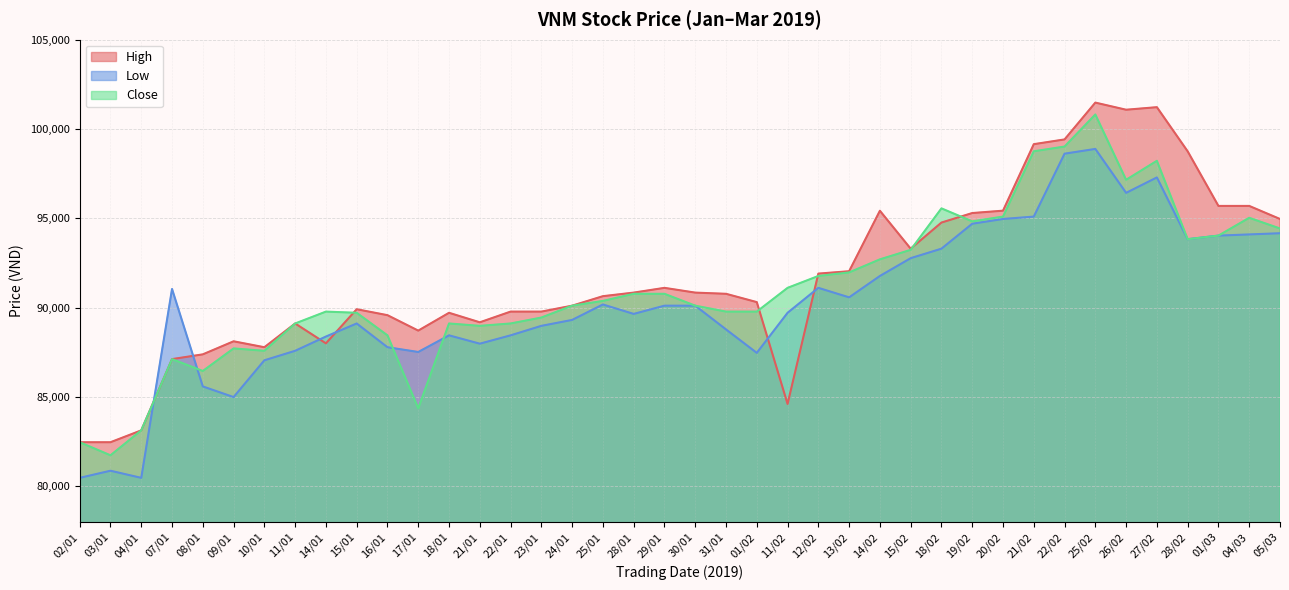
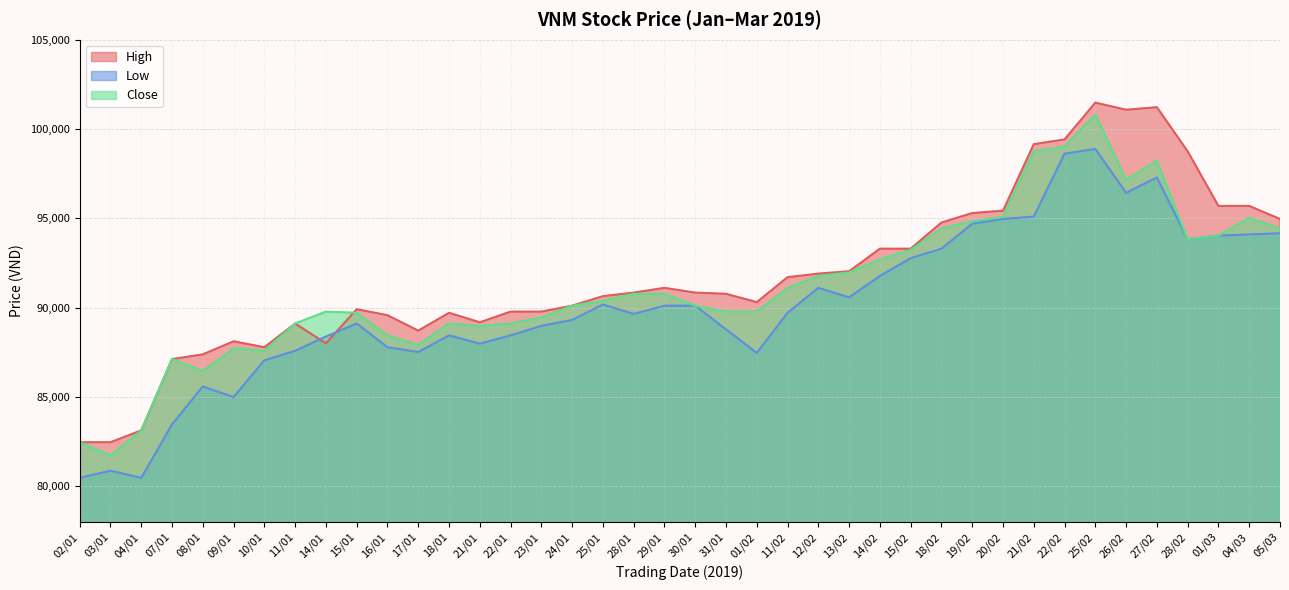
  {
    "High": {
      "03/01": "82,500",
      "08/01": "87,400",
      "09/01": "88,100",
      "10/01": "87,800",
      "14/01": "88,000",
      "15/01": "89,900",
      "16/01": "89,600",
      "17/01": "88,700",
      "18/01": "89,700",
      "21/01": "89,200",
      "22/01": "89,800",
      "23/01": "89,800",
      "25/01": "90,600",
      "29/01": "91,100",
      "30/01": "90,800",
      "31/01": "90,800",
      "01/02": "90,300",
-     "11/02": "84,600",
-     "14/02": "95,400",
+     "11/02": "91,700",
+     "14/02": "93,300",
      "18/02": "94,800",
      "19/02": "95,300",
      "20/02": "95,400",
      "21/02": "99,200",
      "22/02": "99,400",
      "25/02": "101,500",
      "26/02": "101,100",
      "27/02": "101,200",
      "28/02": "98,800",
      "01/03": "95,700",
      "04/03": "95,700",
      "05/03": "95,000"
    },
    "Low": {
      "02/01": "80,500",
      "03/01": "80,900",
      "04/01": "80,500",
-     "07/01": "91,000",
+     "07/01": "83,500",
      "08/01": "85,600",
      "09/01": "85,000",
      "10/01": "87,000",
      "11/01": "87,600",
      "14/01": "88,400",
      "15/01": "89,100",
      "16/01": "87,800",
      "17/01": "87,500",
      "18/01": "88,400",
      "21/01": "88,000",
      "22/01": "88,400",
      "23/01": "89,000",
      "24/01": "89,300",
      "25/01": "90,200",
      "28/01": "89,600",
      "29/01": "90,100",
      "31/01": "88,800",
      "01/02": "87,500",
      "11/02": "89,700",
      "12/02": "91,100",
      "13/02": "90,600",
      "14/02": "91,800",
      "15/02": "92,800",
      "18/02": "93,300",
      "21/02": "95,100",
      "22/02": "98,600",
      "25/02": "98,900",
      "26/02": "96,400",
      "27/02": "97,300",
      "04/03": "94,100",
      "05/03": "94,200"
    },
    "Close": {
      "03/01": "81,700",
      "08/01": "86,400",
      "09/01": "87,700",
      "10/01": "87,600",
      "14/01": "89,800",
      "15/01": "89,700",
      "16/01": "88,400",
-     "17/01": "84,400",
+     "17/01": "87,900",
      "18/01": "89,100",
      "21/01": "89,000",
      "22/01": "89,100",
      "23/01": "89,400",
      "25/01": "90,400",
      "29/01": "90,800",
      "31/01": "89,800",
      "01/02": "89,800",
      "11/02": "91,100",
      "14/02": "92,700",
-     "18/02": "95,600",
+     "18/02": "94,400",
      "21/02": "98,800",
      "22/02": "99,000",
      "25/02": "100,800",
      "26/02": "97,200",
      "27/02": "98,200",
      "04/03": "95,000",
      "05/03": "94,400"
    }
  }
